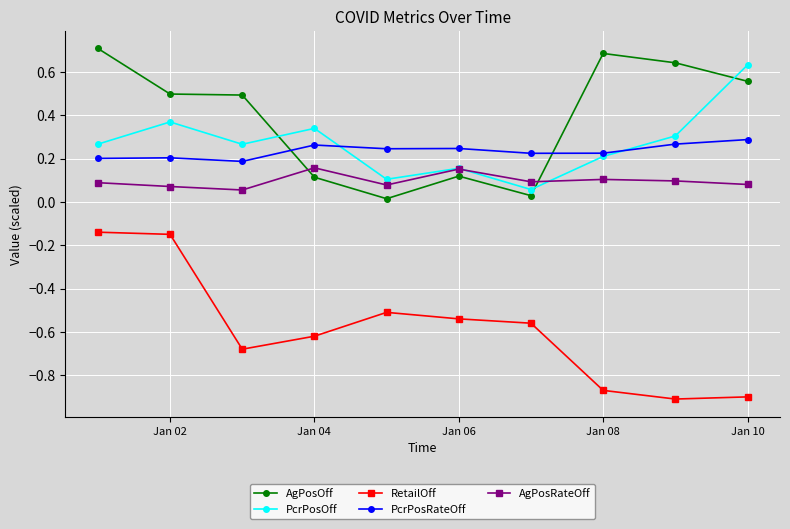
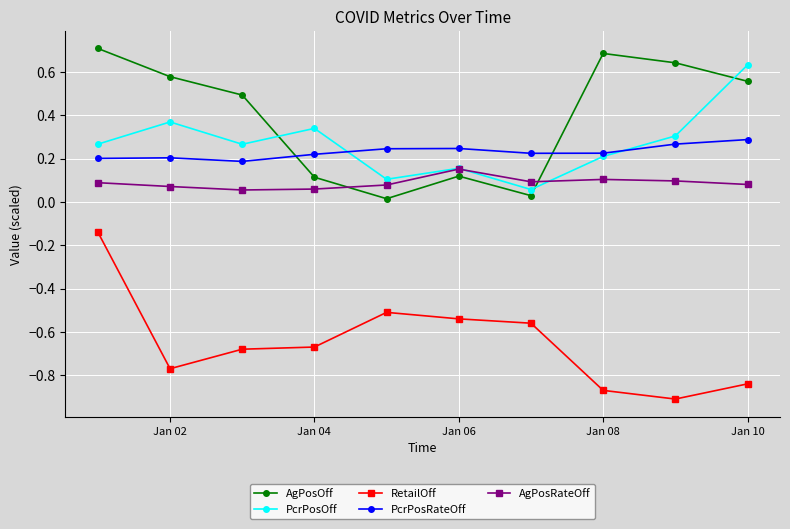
  {
    "AgPosOff": {
-     "Jan 02": 0.50,
+     "Jan 02": 0.58,
      "Jan 04": 0.11,
      "Jan 06": 0.12,
      "Jan 08": 0.68,
      "Jan 10": 0.56
    },
    "PcrPosOff": {
      "Jan 02": 0.37,
      "Jan 04": 0.34,
      "Jan 08": 0.21,
      "Jan 10": 0.63
    },
    "RetailOff": {
-     "Jan 02": -0.15,
-     "Jan 04": -0.62,
+     "Jan 02": -0.77,
+     "Jan 04": -0.67,
      "Jan 06": -0.54,
      "Jan 08": -0.87,
-     "Jan 10": -0.90
+     "Jan 10": -0.84
    },
    "PcrPosRateOff": {
      "Jan 02": 0.20,
-     "Jan 04": 0.26,
+     "Jan 04": 0.22,
      "Jan 06": 0.25,
      "Jan 08": 0.22,
      "Jan 10": 0.29
    },
    "AgPosRateOff": {
      "Jan 02": 0.07,
-     "Jan 04": 0.16,
+     "Jan 04": 0.06,
      "Jan 08": 0.10,
      "Jan 10": 0.08
    }
  }
